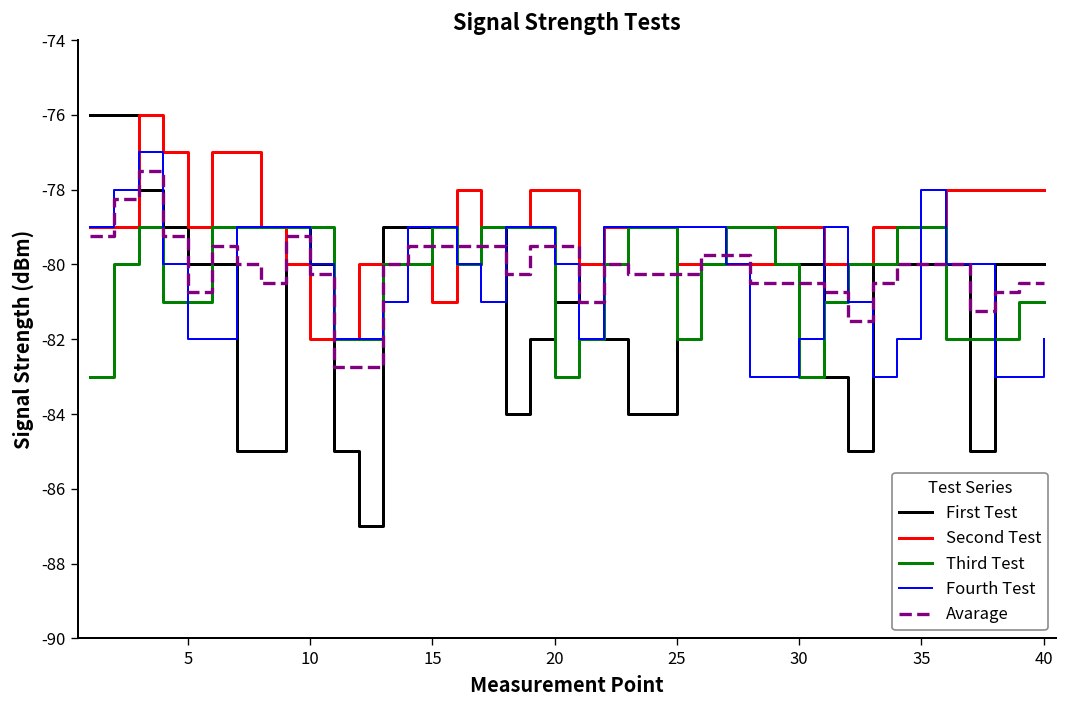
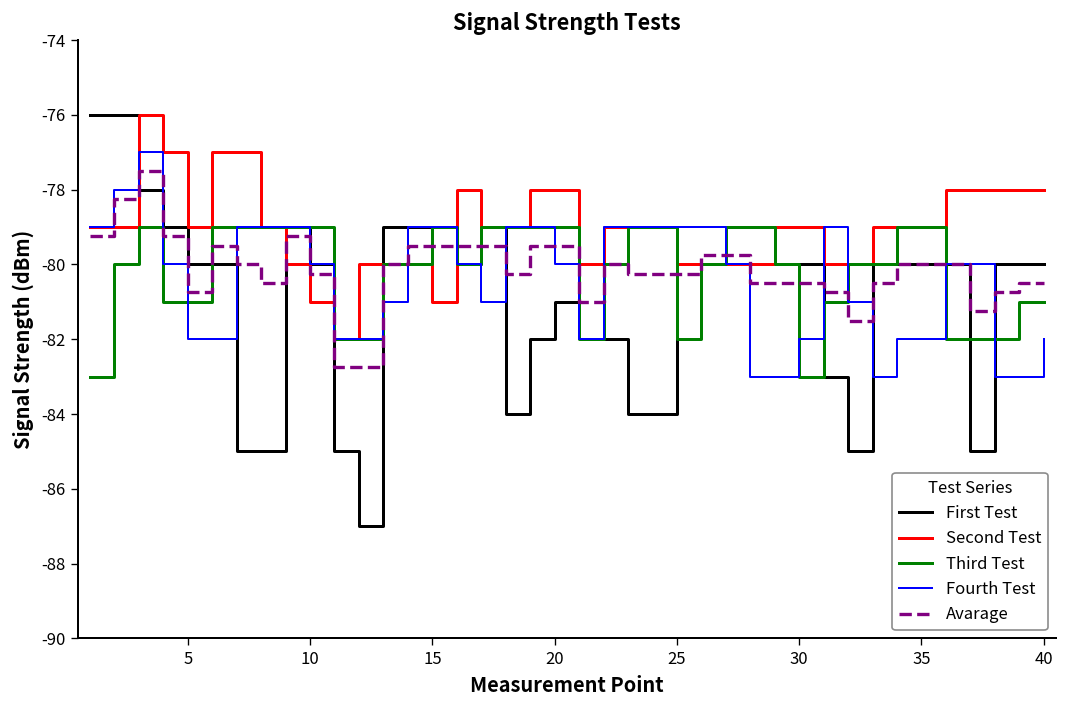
  {
    "First Test": {
      "5": -80,
      "20": -81,
      "30": -80,
      "40": -80
    },
    "Second Test": {
      "5": -79,
-     "10": -82,
+     "10": -81,
      "15": -81,
      "20": -78,
      "30": -79,
      "40": -78
    },
    "Third Test": {
      "5": -81,
      "10": -79,
-     "20": -83,
+     "20": -79,
      "25": -82,
      "30": -83,
      "40": -81
    },
    "Fourth Test": {
      "5": -82,
      "20": -80,
      "25": -79,
      "30": -82,
-     "35": -78,
+     "35": -82,
      "40": -82
    },
    "Avarage": {
      "5": -80.8,
      "10": -80.3,
      "15": -79.5,
      "20": -79.5,
      "25": -80.3,
      "30": -80.5,
      "40": -80.5
    }
  }
